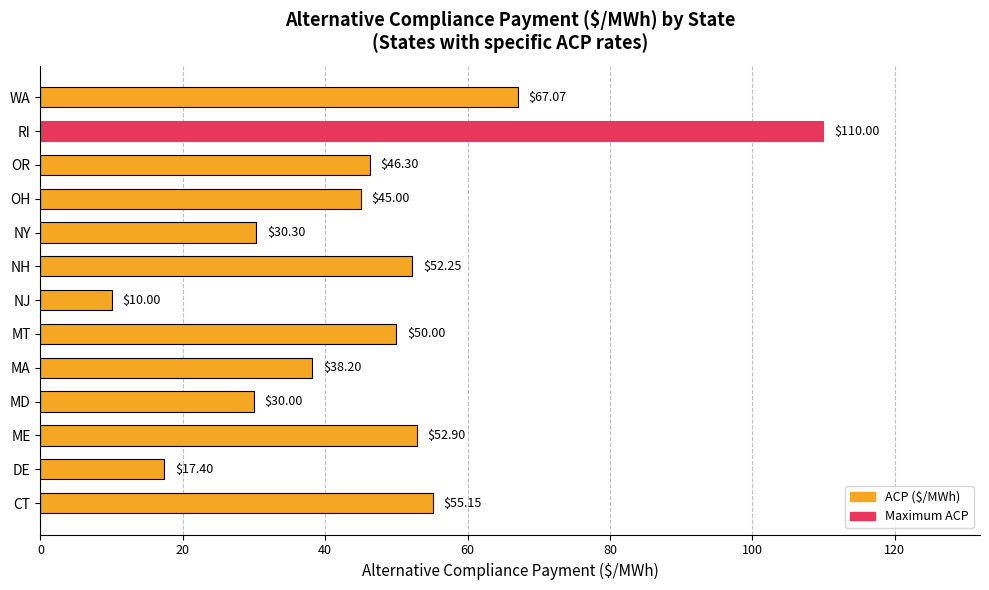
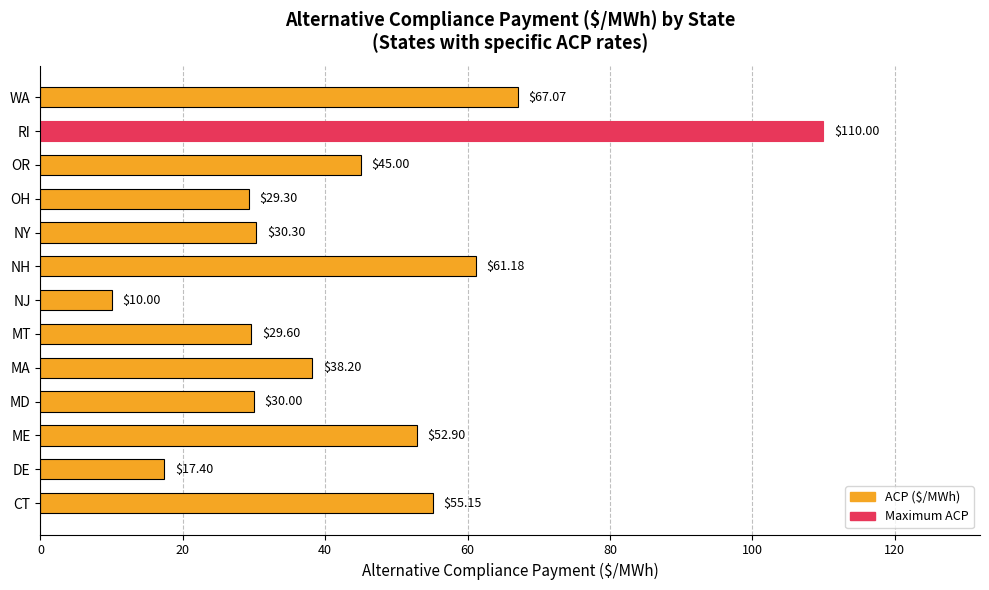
  {
    "WA": "$67.07",
    "RI": "$110.00",
-   "OR": "$46.30",
-   "OH": "$45.00",
+   "OR": "$45.00",
+   "OH": "$29.30",
    "NY": "$30.30",
-   "NH": "$52.25",
+   "NH": "$61.18",
    "NJ": "$10.00",
-   "MT": "$50.00",
+   "MT": "$29.60",
    "MA": "$38.20",
    "MD": "$30.00",
    "ME": "$52.90",
    "DE": "$17.40",
    "CT": "$55.15"
  }
